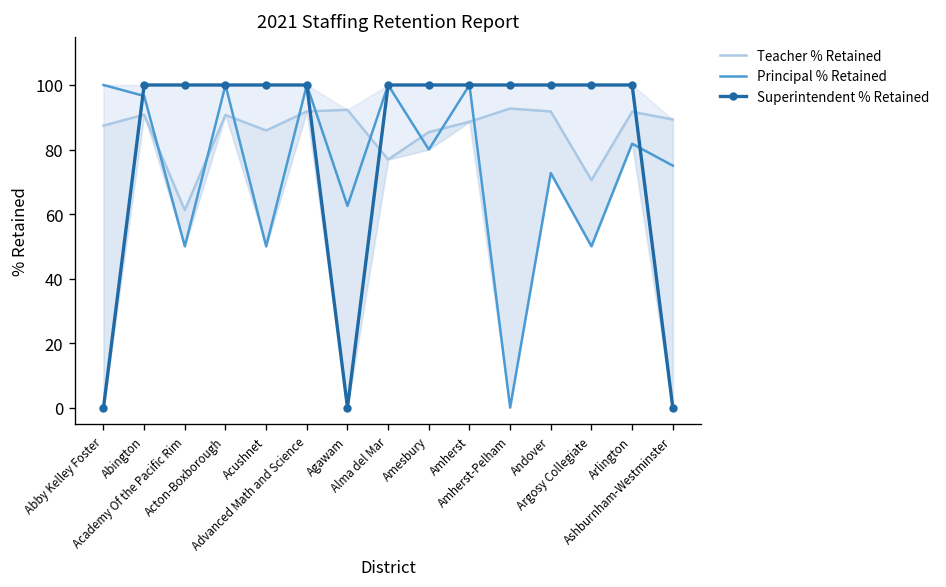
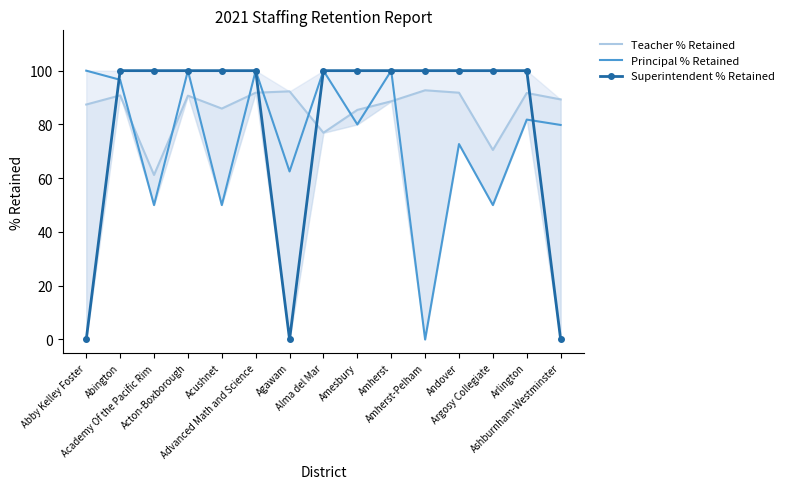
  {
    "Principal % Retained": {
      "Abington": 97,
      "Academy Of the Pacific Rim": 50,
      "Acushnet": 50,
      "Agawam": 63,
      "Amesbury": 80,
      "Amherst-Pelham": 0,
      "Andover": 73,
      "Argosy Collegiate": 50,
      "Arlington": 82,
-     "Ashburnham-Westminster": 75
+     "Ashburnham-Westminster": 80
    },
    "Superintendent % Retained": {
      "Abby Kelley Foster": 0,
      "Agawam": 0,
      "Ashburnham-Westminster": 0
    }
  }
